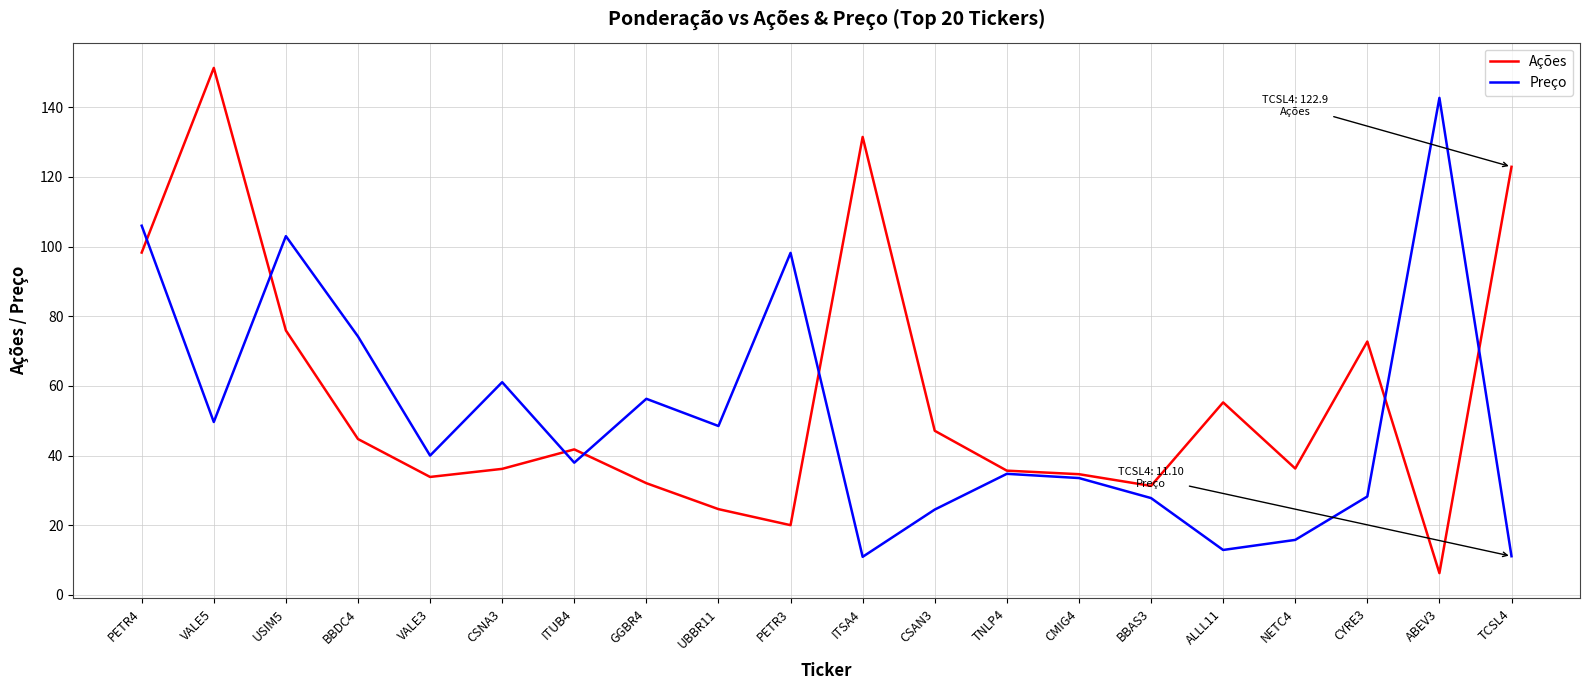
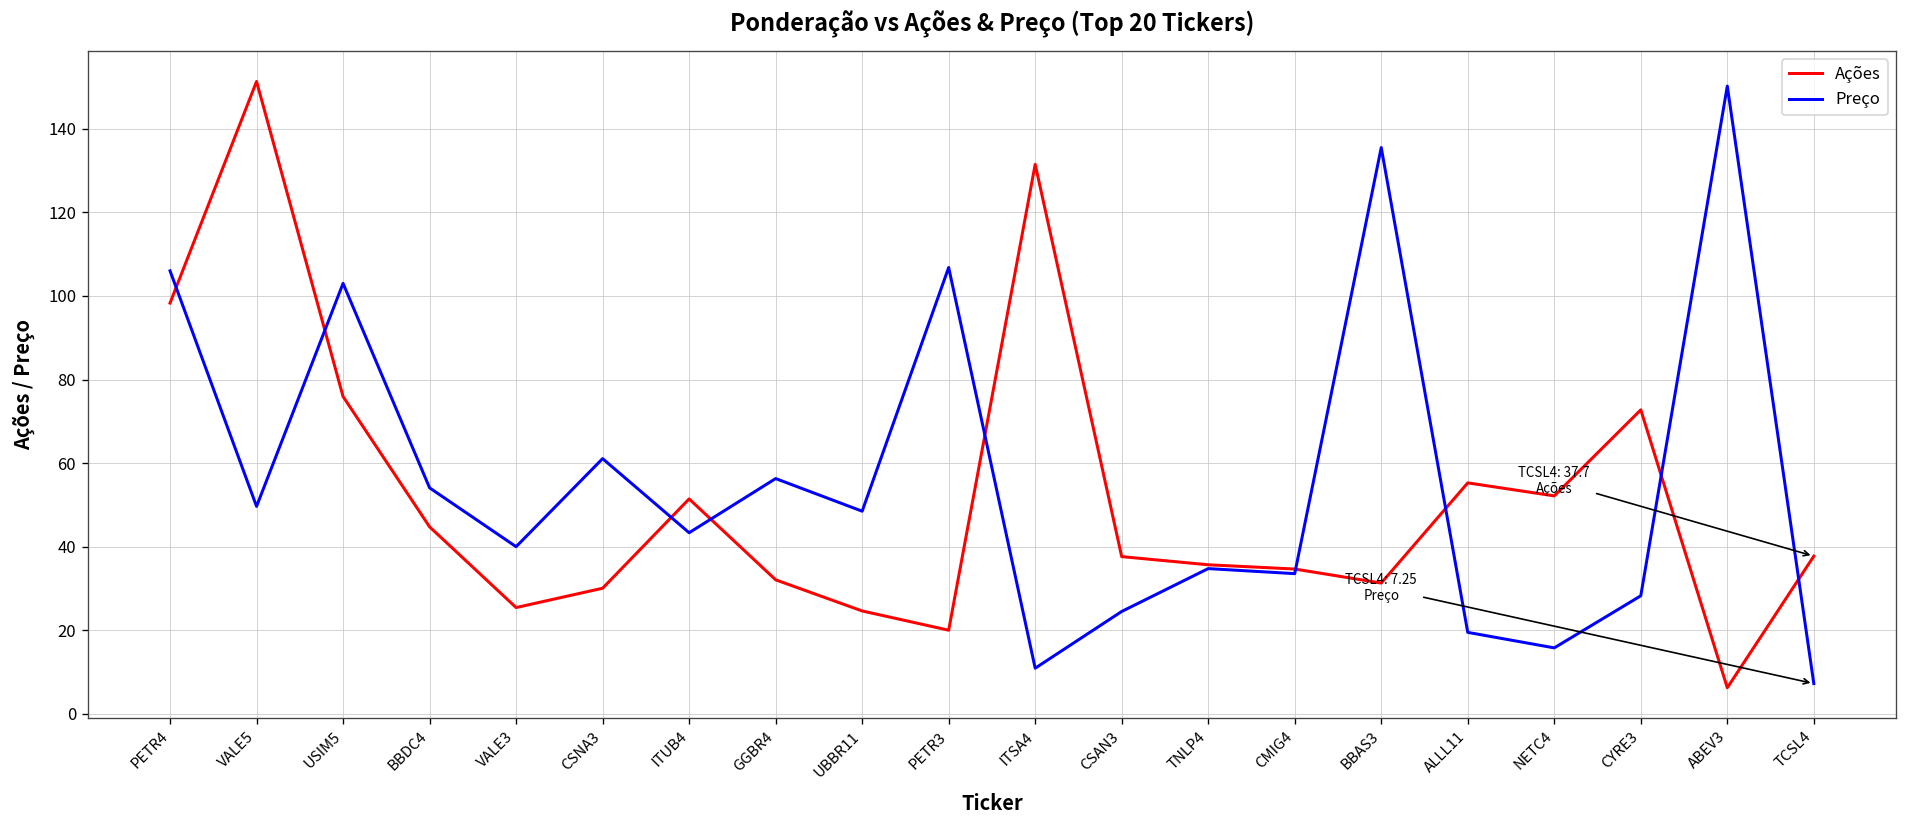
  {
    "Ações": {
-     "VALE3": 34,
-     "CSNA3": 36,
-     "ITUB4": 42,
-     "CSAN3": 47,
-     "NETC4": 36,
-     "TCSL4": 122.9
+     "VALE3": 25,
+     "CSNA3": 30,
+     "ITUB4": 51,
+     "CSAN3": 38,
+     "NETC4": 52,
+     "TCSL4": 37.7
    },
    "Preço": {
-     "BBDC4": 74,
-     "ITUB4": 38,
-     "PETR3": 98,
-     "BBAS3": 28,
-     "ALLL11": 13,
-     "ABEV3": 143,
-     "TCSL4": 11.10
+     "BBDC4": 54,
+     "ITUB4": 43,
+     "PETR3": 107,
+     "BBAS3": 136,
+     "ALLL11": 20,
+     "ABEV3": 150,
+     "TCSL4": 7.25
    }
  }
